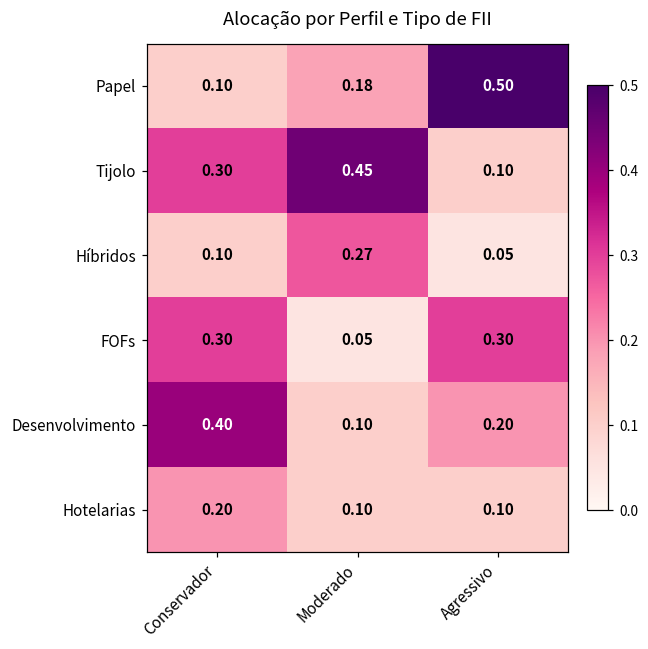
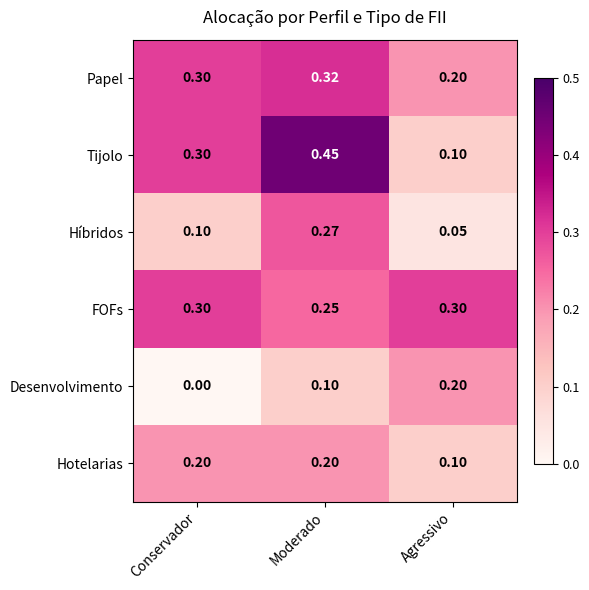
  {
    "Papel": {
-     "Conservador": 0.10,
-     "Moderado": 0.18,
-     "Agressivo": 0.50
+     "Conservador": 0.30,
+     "Moderado": 0.32,
+     "Agressivo": 0.20
    },
    "Tijolo": {
      "Conservador": 0.30,
      "Moderado": 0.45,
      "Agressivo": 0.10
    },
    "Híbridos": {
      "Conservador": 0.10,
      "Moderado": 0.27,
      "Agressivo": 0.05
    },
    "FOFs": {
      "Conservador": 0.30,
-     "Moderado": 0.05,
+     "Moderado": 0.25,
      "Agressivo": 0.30
    },
    "Desenvolvimento": {
-     "Conservador": 0.40,
+     "Conservador": 0.00,
      "Moderado": 0.10,
      "Agressivo": 0.20
    },
    "Hotelarias": {
      "Conservador": 0.20,
-     "Moderado": 0.10,
+     "Moderado": 0.20,
      "Agressivo": 0.10
    }
  }
